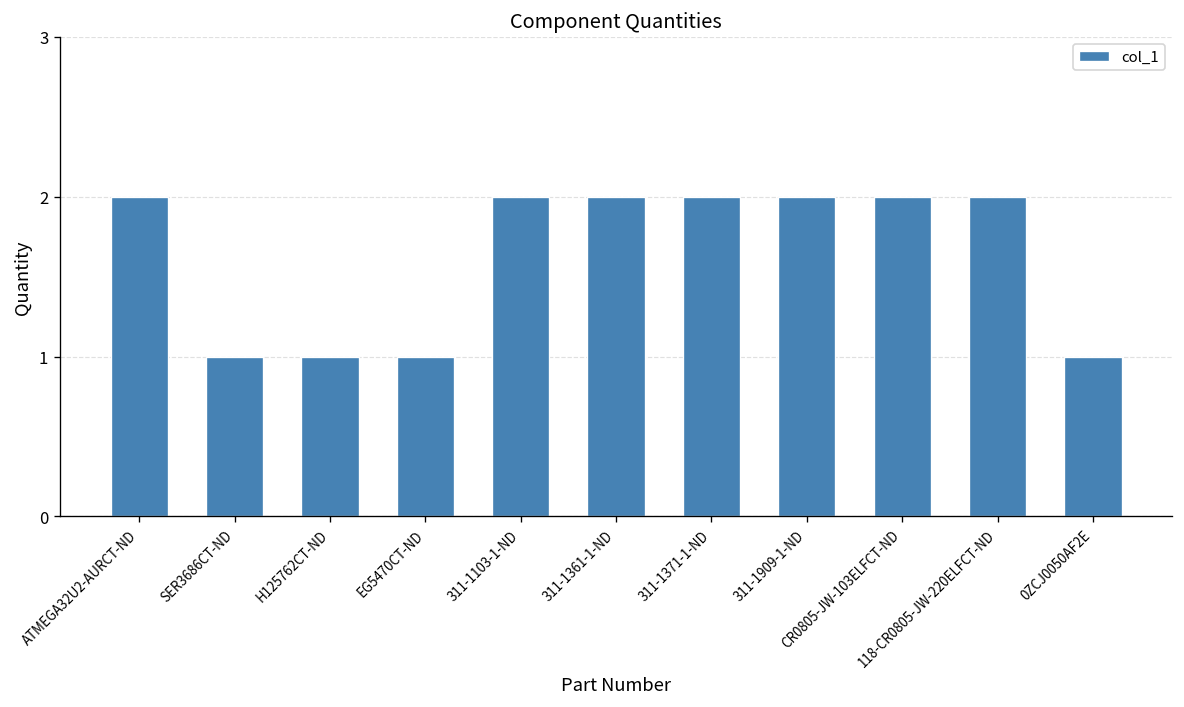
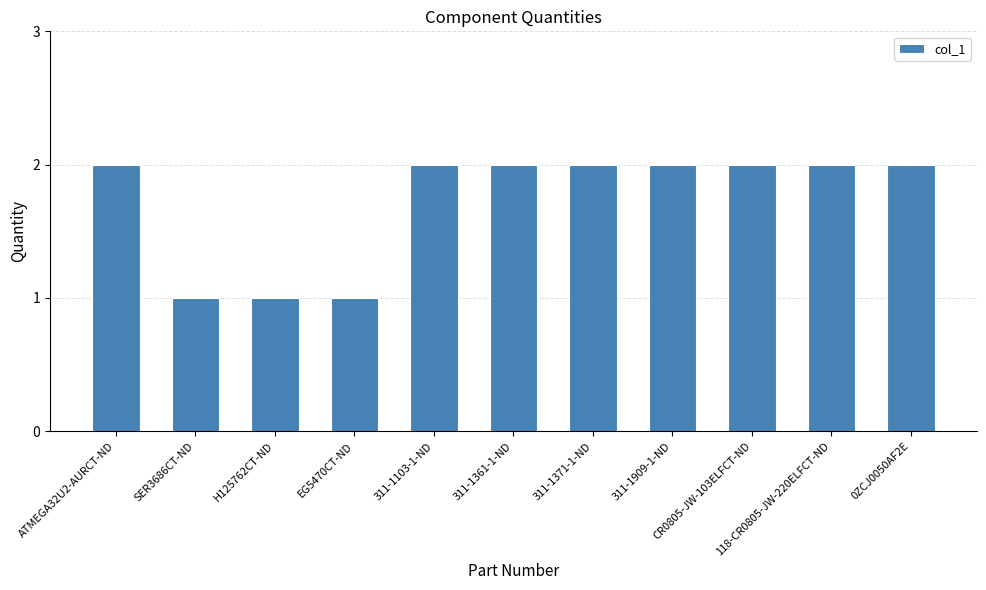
  {
    "ATMEGA32U2-AURCT-ND": 2,
    "SER3686CT-ND": 1,
    "H125762CT-ND": 1,
    "EG5470CT-ND": 1,
    "311-1103-1-ND": 2,
    "311-1361-1-ND": 2,
    "311-1371-1-ND": 2,
    "311-1909-1-ND": 2,
    "CR0805-JW-103ELFCT-ND": 2,
    "118-CR0805-JW-220ELFCT-ND": 2,
-   "0ZCJ0050AF2E": 1
+   "0ZCJ0050AF2E": 2
  }
